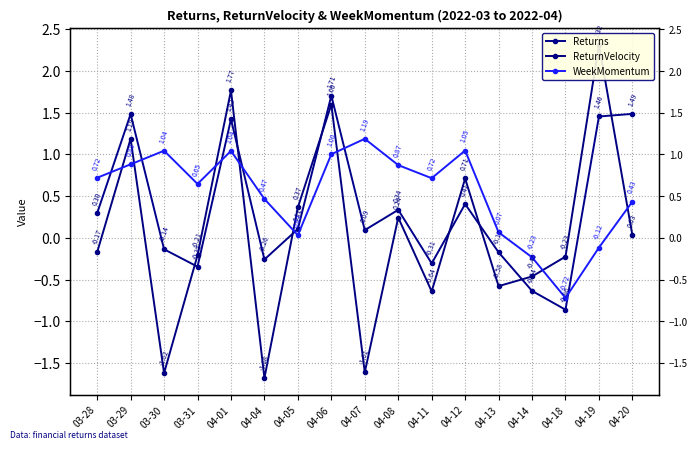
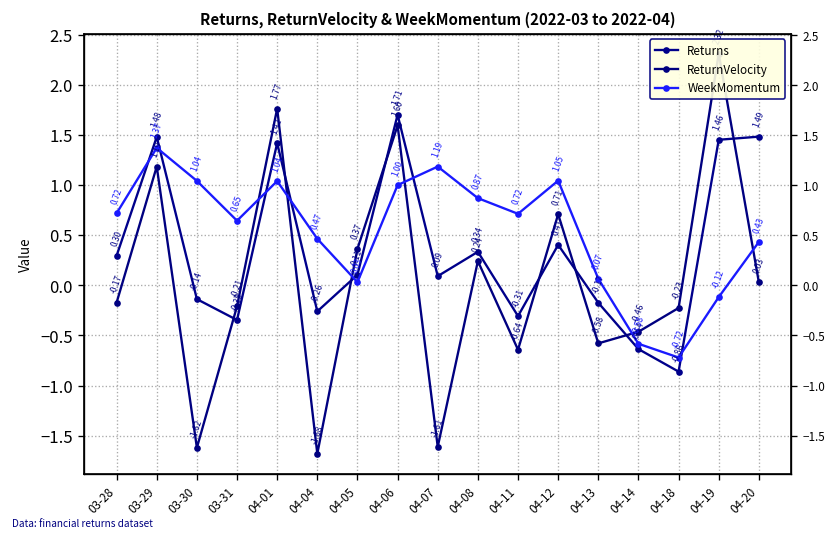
  {
    "WeekMomentum": {
      "03-28": 0.72,
-     "03-29": 0.88,
+     "03-29": 1.37,
      "03-30": 1.04,
      "03-31": 0.65,
      "04-01": 1.04,
      "04-04": 0.47,
      "04-06": 1.00,
      "04-07": 1.19,
      "04-08": 0.87,
      "04-11": 0.72,
      "04-12": 1.05,
      "04-13": 0.07,
-     "04-14": -0.23,
+     "04-14": -0.58,
      "04-19": -0.12,
      "04-20": 0.43
    }
  }
